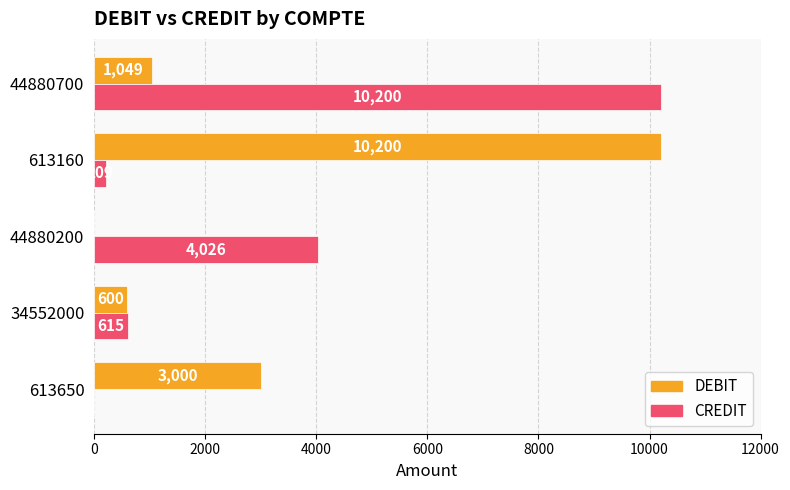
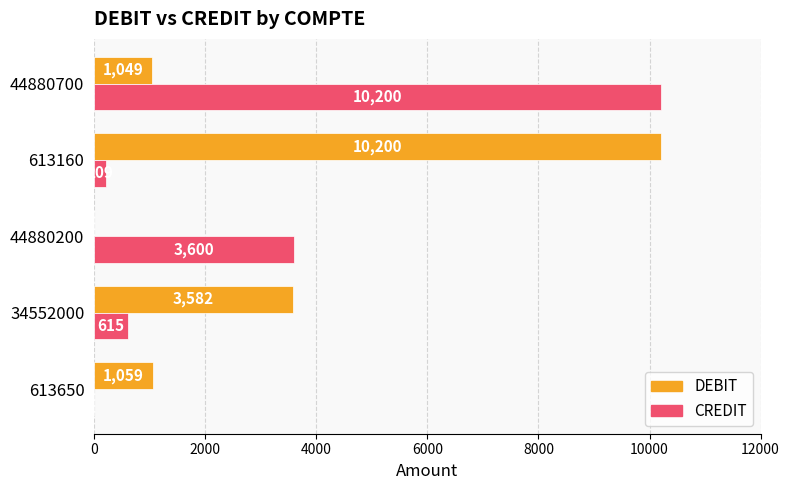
  {
    "DEBIT": {
      "44880700": "1,049",
      "613160": "10,200",
-     "34552000": "600",
-     "613650": "3,000"
+     "34552000": "3,582",
+     "613650": "1,059"
    },
    "CREDIT": {
      "44880700": "10,200",
-     "44880200": "4,026",
+     "44880200": "3,600",
      "34552000": "615"
    }
  }
